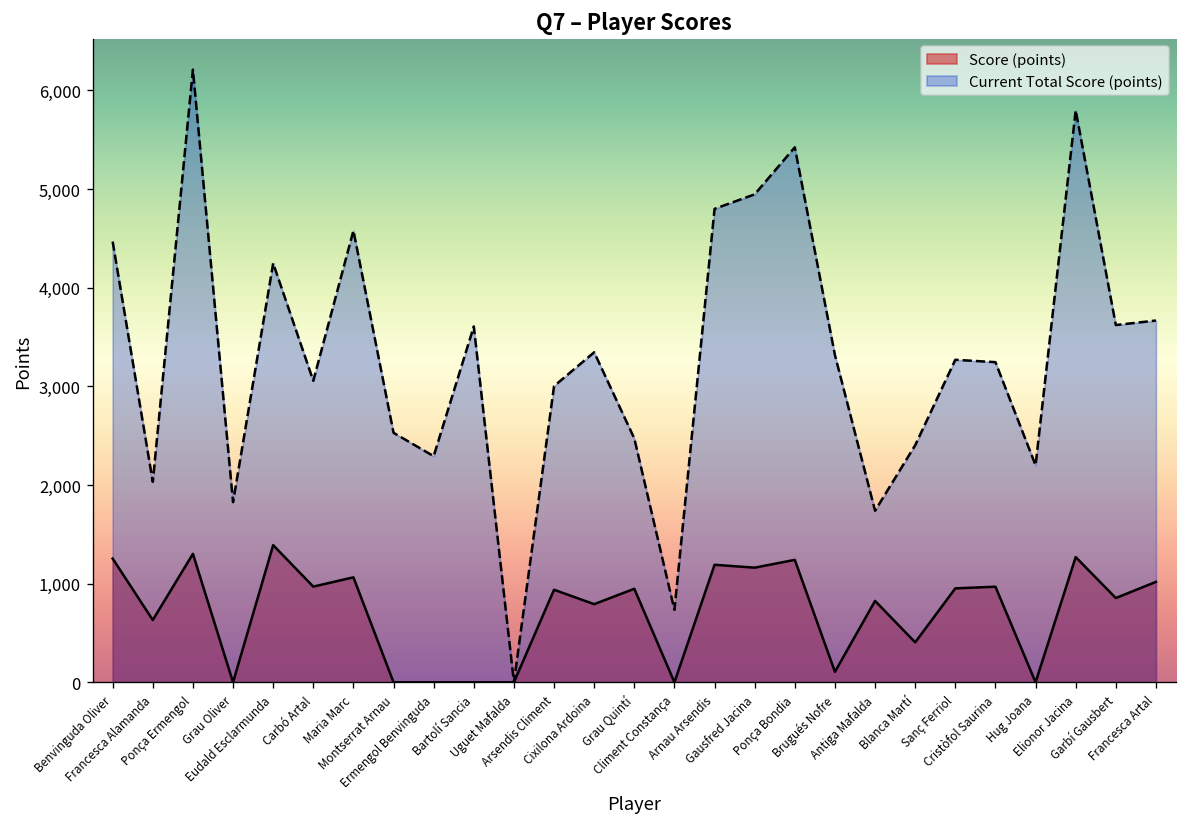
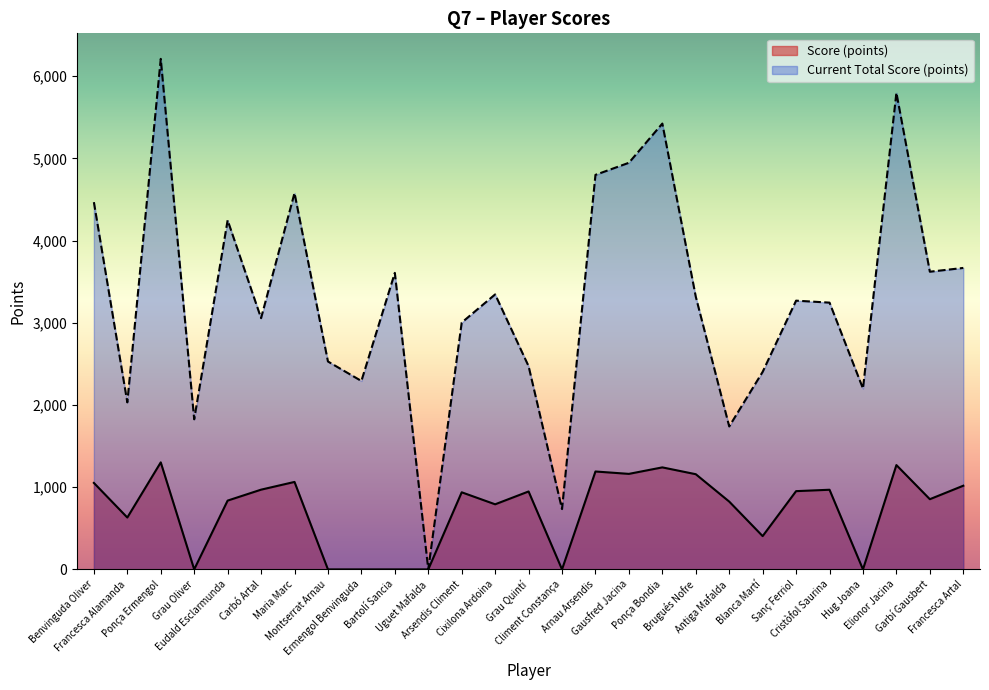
  {
    "Score (points)": {
-     "Benvinguda Oliver": "1,300",
+     "Benvinguda Oliver": "1,100",
      "Francesca Alamanda": "600",
      "Ponça Ermengol": "1,300",
      "Grau Oliver": "0",
-     "Eudald Esclarmunda": "1,400",
+     "Eudald Esclarmunda": "800",
      "Carbó Artal": "1,000",
      "Maria Marc": "1,100",
      "Montserrat Arnau": "0",
      "Ermengol Benvinguda": "0",
      "Bartolí Sancia": "0",
      "Arsendis Climent": "900",
      "Cixilona Ardoina": "800",
      "Grau Quintí": "900",
      "Climent Constança": "0",
      "Arnau Arsendis": "1,200",
      "Gausfred Jacina": "1,200",
      "Ponça Bondia": "1,200",
-     "Brugués Nofre": "100",
+     "Brugués Nofre": "1,200",
      "Antiga Mafalda": "800",
      "Blanca Martí": "400",
      "Sanç Ferriol": "1,000",
      "Cristòfol Saurina": "1,000",
      "Hug Joana": "0",
      "Elionor Jacina": "1,300",
      "Garbí Gausbert": "900",
      "Francesca Artal": "1,000"
    },
    "Current Total Score (points)": {
      "Benvinguda Oliver": "4,500",
      "Francesca Alamanda": "2,000",
      "Ponça Ermengol": "6,200",
      "Grau Oliver": "1,800",
      "Eudald Esclarmunda": "4,200",
      "Carbó Artal": "3,100",
      "Maria Marc": "4,600",
      "Montserrat Arnau": "2,500",
      "Ermengol Benvinguda": "2,300",
      "Bartolí Sancia": "3,600",
      "Arsendis Climent": "3,000",
      "Cixilona Ardoina": "3,300",
      "Grau Quintí": "2,500",
      "Climent Constança": "700",
      "Arnau Arsendis": "4,800",
      "Gausfred Jacina": "4,900",
      "Ponça Bondia": "5,400",
      "Brugués Nofre": "3,300",
      "Antiga Mafalda": "1,700",
      "Blanca Martí": "2,400",
      "Sanç Ferriol": "3,300",
      "Cristòfol Saurina": "3,200",
      "Hug Joana": "2,200",
      "Elionor Jacina": "5,800",
      "Garbí Gausbert": "3,600",
      "Francesca Artal": "3,700"
    }
  }
